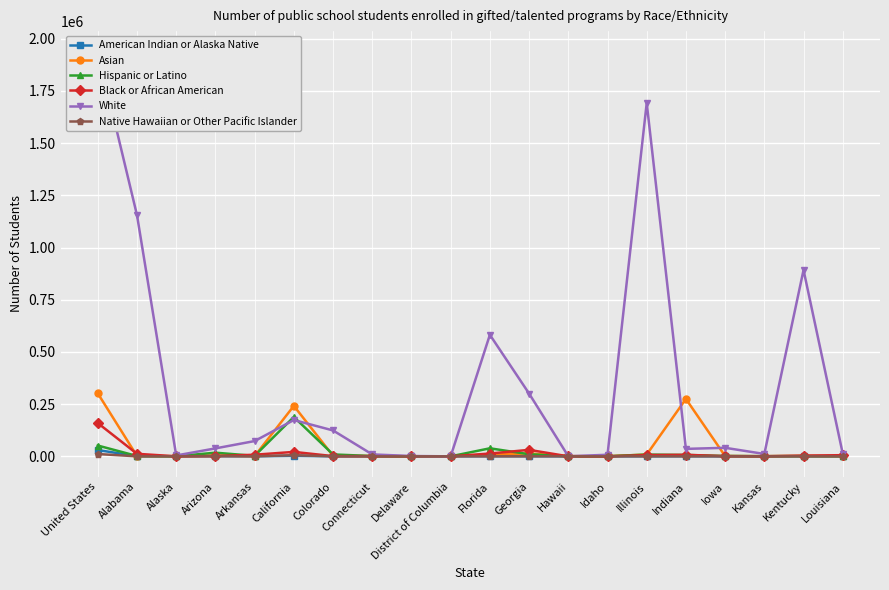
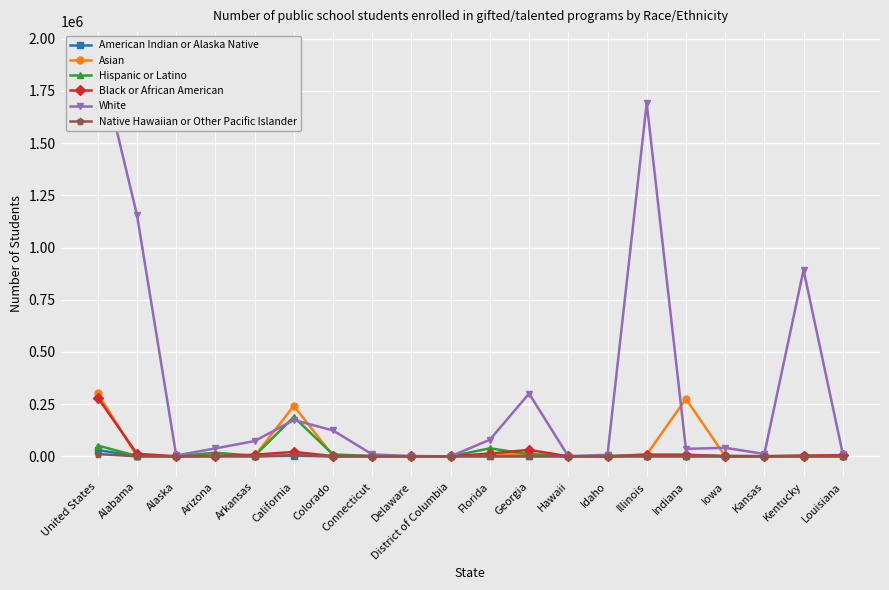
  {
    "American Indian or Alaska Native": {
      "United States": 30000
    },
    "Asian": {
      "United States": 300000,
      "California": 240000,
      "Indiana": 270000
    },
    "Hispanic or Latino": {
      "United States": 50000,
      "Arizona": 20000,
      "California": 190000,
      "Florida": 40000
    },
    "Black or African American": {
-     "United States": 160000,
+     "United States": 280000,
      "California": 20000,
      "Georgia": 30000
    },
    "White": {
      "Alabama": 1150000,
      "Arizona": 40000,
      "Arkansas": 70000,
      "California": 170000,
      "Colorado": 120000,
-     "Florida": 580000,
+     "Florida": 80000,
      "Georgia": 300000,
      "Illinois": 1690000,
      "Indiana": 40000,
      "Iowa": 40000,
      "Kentucky": 890000
    },
    "Native Hawaiian or Other Pacific Islander": {
      "United States": 10000
    }
  }
